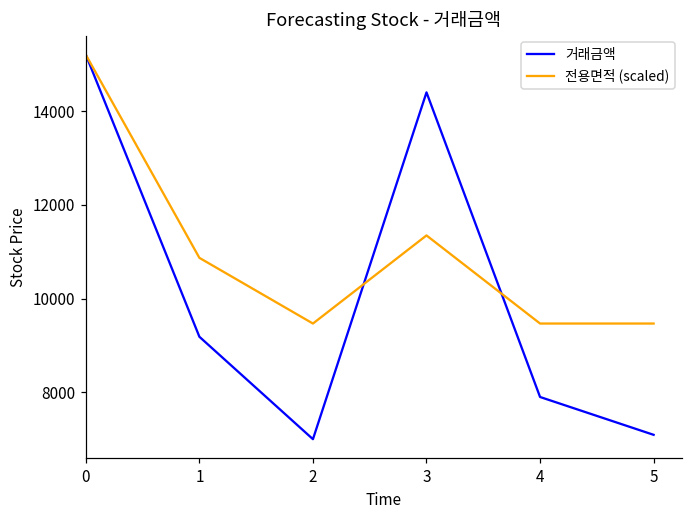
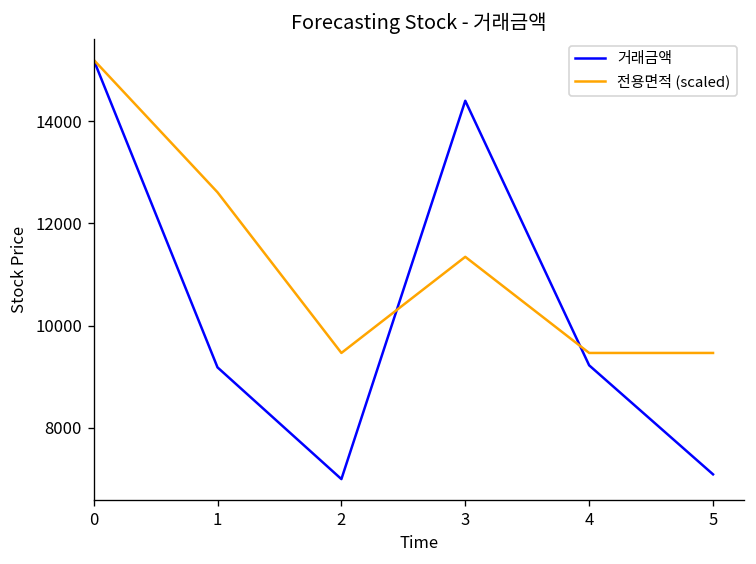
  {
    "거래금액": {
      "1": 9200,
      "2": 7000,
      "3": 14400,
-     "4": 7900,
+     "4": 9200,
      "5": 7100
    },
    "전용면적 (scaled)": {
-     "1": 10900,
+     "1": 12600,
      "2": 9500,
      "3": 11300,
      "4": 9500,
      "5": 9500
    }
  }
